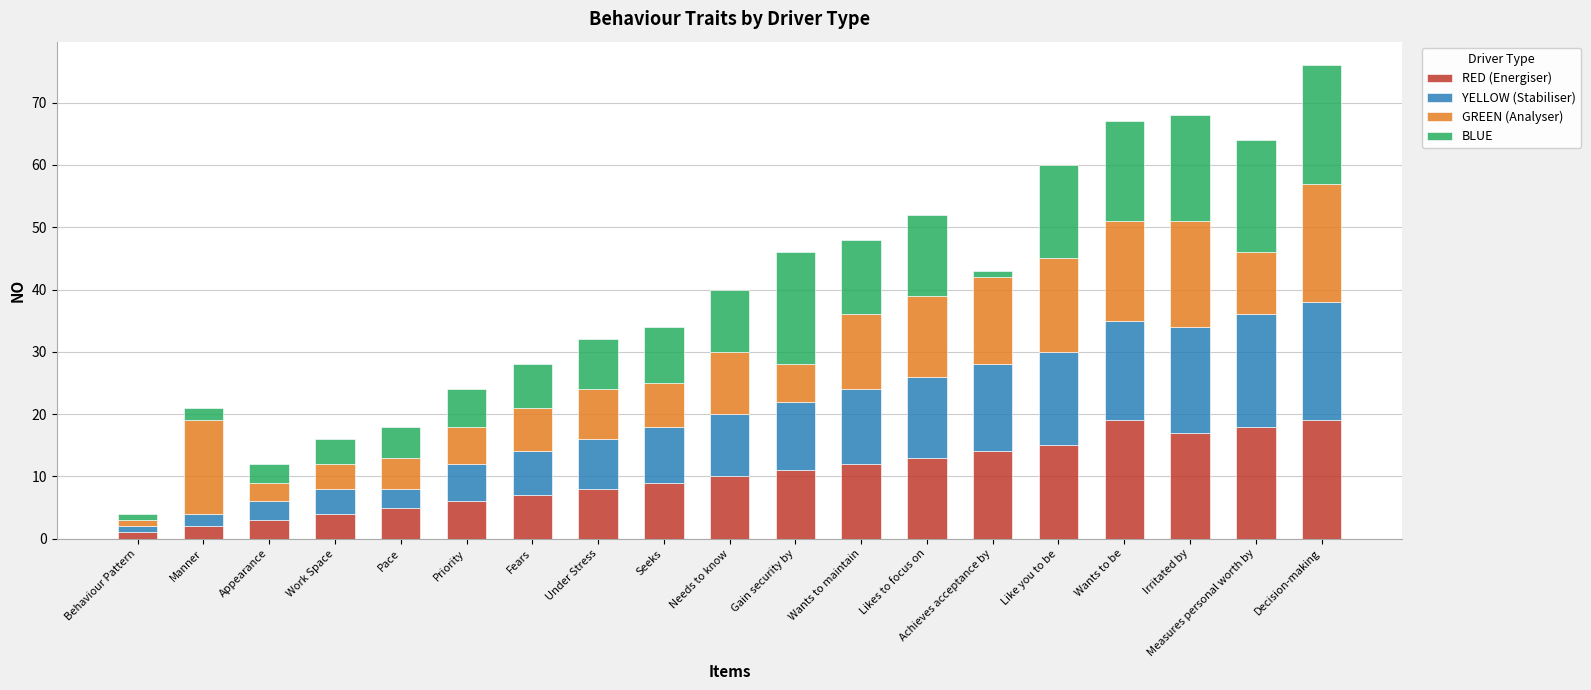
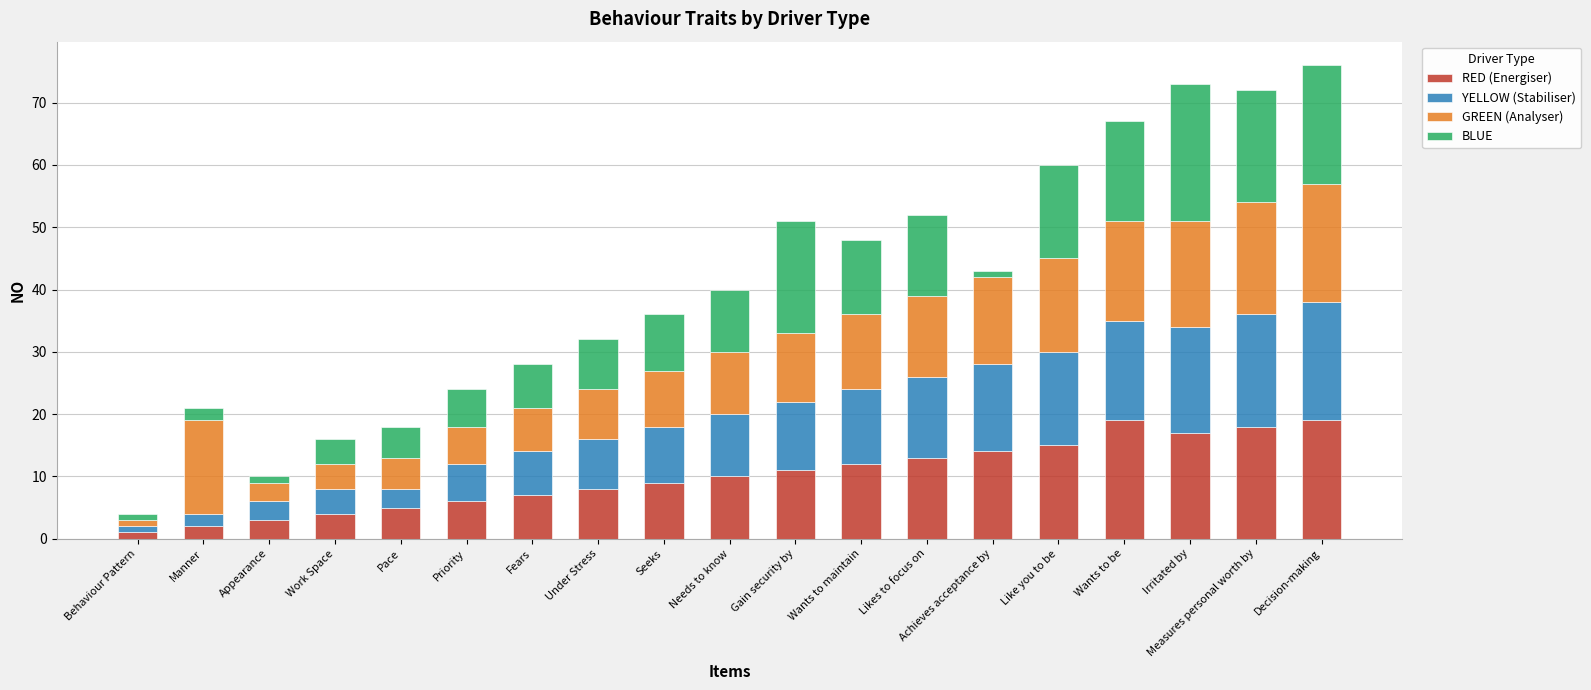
  {
    "RED (Energiser)": {
      "Behaviour Pattern": 1,
      "Manner": 2,
      "Appearance": 3,
      "Work Space": 4,
      "Pace": 5,
      "Priority": 6,
      "Fears": 7,
      "Under Stress": 8,
      "Seeks": 9,
      "Needs to know": 10,
      "Gain security by": 11,
      "Wants to maintain": 12,
      "Likes to focus on": 13,
      "Achieves acceptance by": 14,
      "Like you to be": 15,
      "Wants to be": 19,
      "Irritated by": 17,
      "Measures personal worth by": 18,
      "Decision-making": 19
    },
    "YELLOW (Stabiliser)": {
      "Behaviour Pattern": 1,
      "Manner": 2,
      "Appearance": 3,
      "Work Space": 4,
      "Pace": 3,
      "Priority": 6,
      "Fears": 7,
      "Under Stress": 8,
      "Seeks": 9,
      "Needs to know": 10,
      "Gain security by": 11,
      "Wants to maintain": 12,
      "Likes to focus on": 13,
      "Achieves acceptance by": 14,
      "Like you to be": 15,
      "Wants to be": 16,
      "Irritated by": 17,
      "Measures personal worth by": 18,
      "Decision-making": 19
    },
    "GREEN (Analyser)": {
      "Behaviour Pattern": 1,
      "Manner": 15,
      "Appearance": 3,
      "Work Space": 4,
      "Pace": 5,
      "Priority": 6,
      "Fears": 7,
      "Under Stress": 8,
-     "Seeks": 7,
+     "Seeks": 9,
      "Needs to know": 10,
-     "Gain security by": 6,
+     "Gain security by": 11,
      "Wants to maintain": 12,
      "Likes to focus on": 13,
      "Achieves acceptance by": 14,
      "Like you to be": 15,
      "Wants to be": 16,
      "Irritated by": 17,
-     "Measures personal worth by": 10,
+     "Measures personal worth by": 18,
      "Decision-making": 19
    },
    "BLUE": {
      "Behaviour Pattern": 1,
      "Manner": 2,
-     "Appearance": 3,
+     "Appearance": 1,
      "Work Space": 4,
      "Pace": 5,
      "Priority": 6,
      "Fears": 7,
      "Under Stress": 8,
      "Seeks": 9,
      "Needs to know": 10,
      "Gain security by": 18,
      "Wants to maintain": 12,
      "Likes to focus on": 13,
      "Achieves acceptance by": 1,
      "Like you to be": 15,
      "Wants to be": 16,
-     "Irritated by": 17,
+     "Irritated by": 22,
      "Measures personal worth by": 18,
      "Decision-making": 19
    }
  }
